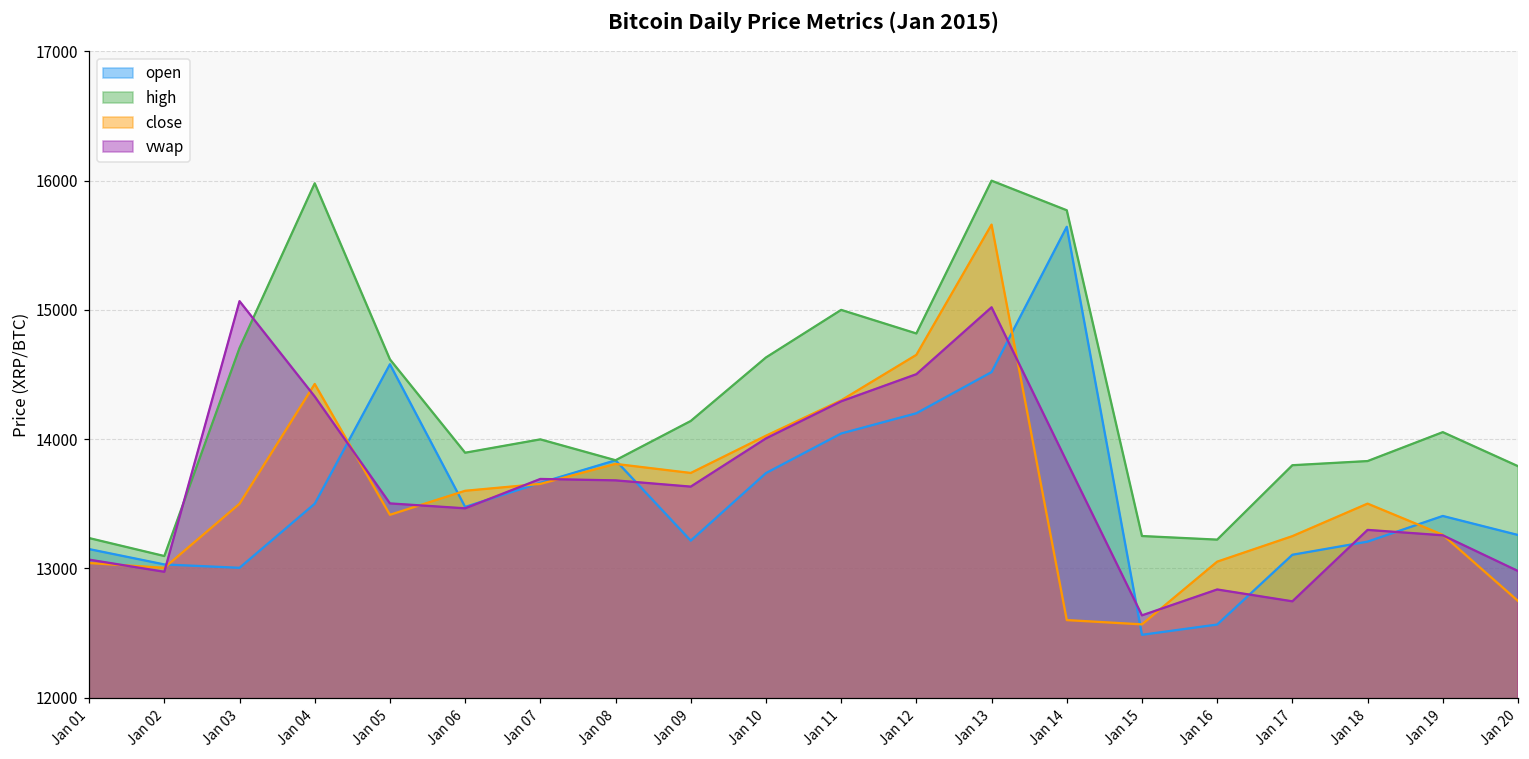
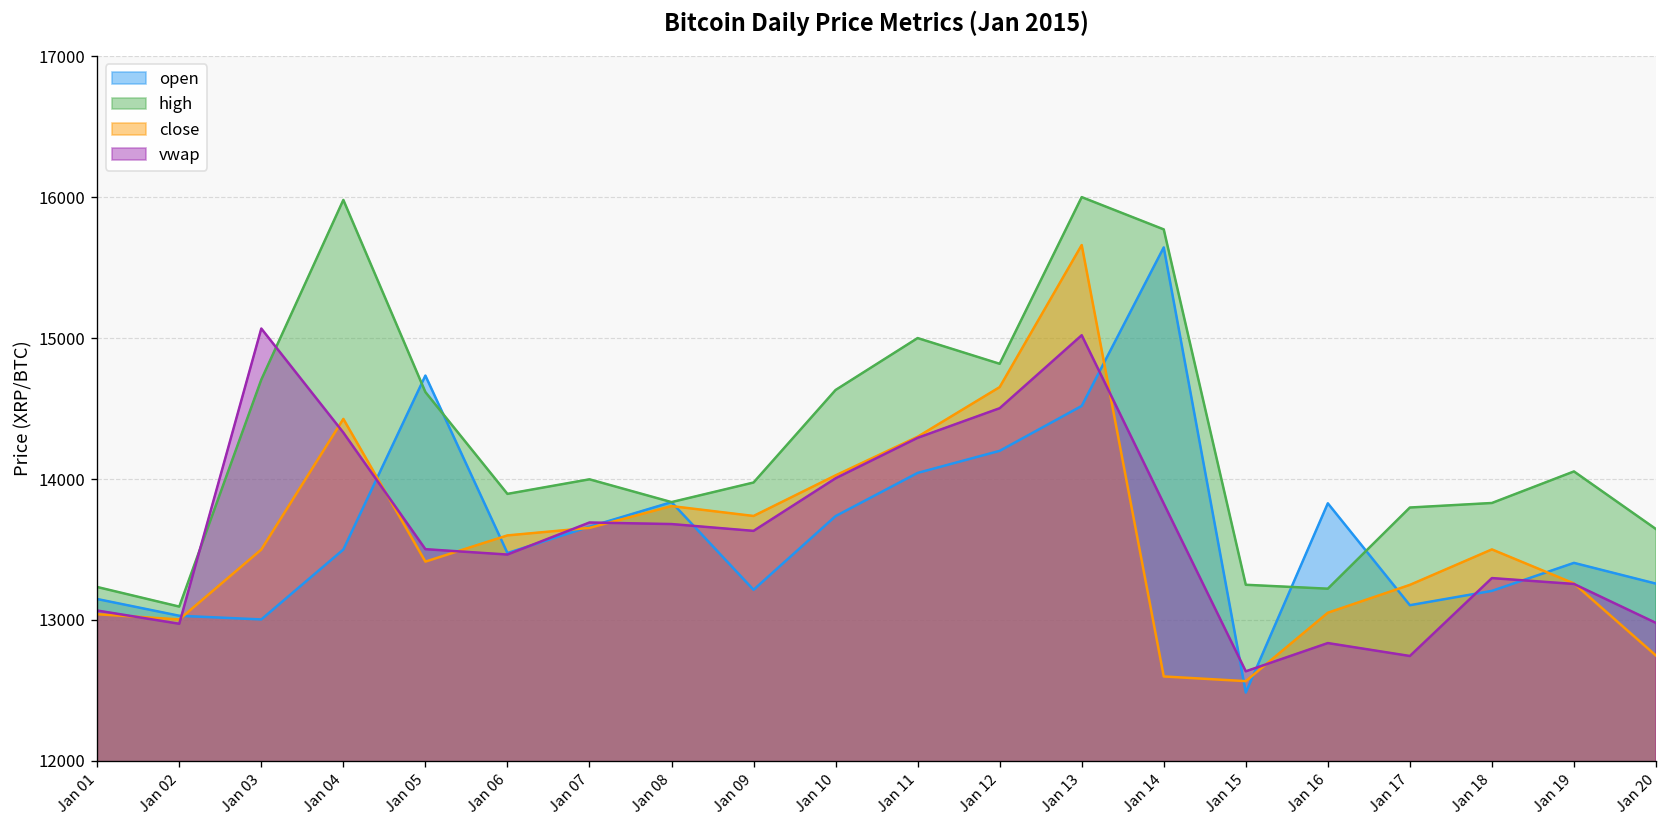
  {
    "open": {
      "Jan 01": 13150,
      "Jan 02": 13030,
      "Jan 03": 13000,
      "Jan 04": 13500,
-     "Jan 05": 14580,
+     "Jan 05": 14730,
      "Jan 09": 13210,
      "Jan 10": 13740,
      "Jan 11": 14040,
      "Jan 12": 14200,
      "Jan 13": 14520,
      "Jan 14": 15640,
      "Jan 15": 12490,
-     "Jan 16": 12560,
+     "Jan 16": 13830,
      "Jan 17": 13100,
      "Jan 18": 13210,
      "Jan 19": 13410,
      "Jan 20": 13260
    },
    "high": {
      "Jan 01": 13230,
      "Jan 02": 13100,
      "Jan 03": 14710,
      "Jan 04": 15980,
      "Jan 05": 14620,
      "Jan 06": 13890,
      "Jan 07": 14000,
-     "Jan 09": 14140,
+     "Jan 09": 13980,
      "Jan 10": 14630,
      "Jan 11": 15000,
      "Jan 12": 14820,
      "Jan 13": 16000,
      "Jan 14": 15770,
      "Jan 15": 13250,
      "Jan 16": 13220,
      "Jan 17": 13800,
      "Jan 18": 13830,
      "Jan 19": 14050,
-     "Jan 20": 13790
+     "Jan 20": 13640
    },
    "close": {
      "Jan 01": 13040,
      "Jan 02": 13000,
      "Jan 03": 13500,
      "Jan 04": 14430,
      "Jan 05": 13410,
      "Jan 06": 13600,
      "Jan 08": 13810,
      "Jan 09": 13740,
      "Jan 12": 14650,
      "Jan 13": 15660,
      "Jan 14": 12600,
      "Jan 15": 12570,
      "Jan 16": 13050,
      "Jan 17": 13250,
      "Jan 18": 13500,
      "Jan 20": 12750
    },
    "vwap": {
      "Jan 01": 13070,
      "Jan 02": 12970,
      "Jan 03": 15070,
      "Jan 04": 14330,
      "Jan 05": 13500,
      "Jan 07": 13690,
      "Jan 08": 13680,
      "Jan 09": 13630,
      "Jan 12": 14500,
      "Jan 13": 15020,
      "Jan 14": 13830,
      "Jan 15": 12640,
      "Jan 16": 12840,
      "Jan 17": 12740,
      "Jan 18": 13300,
      "Jan 20": 12980
    }
  }
